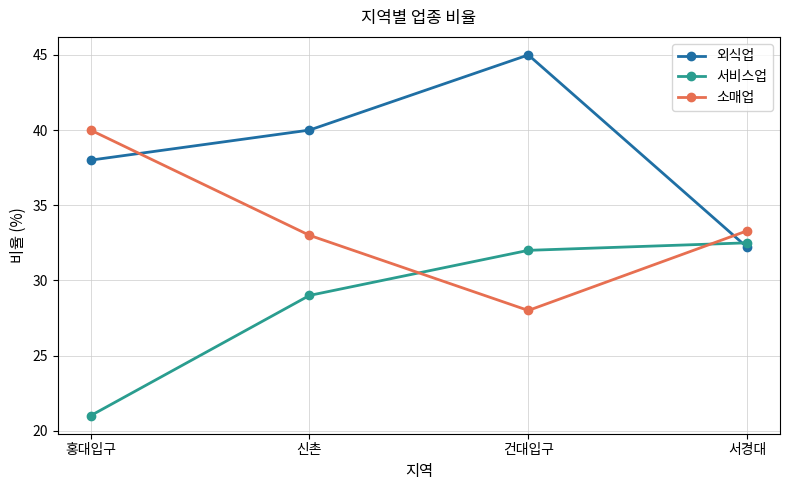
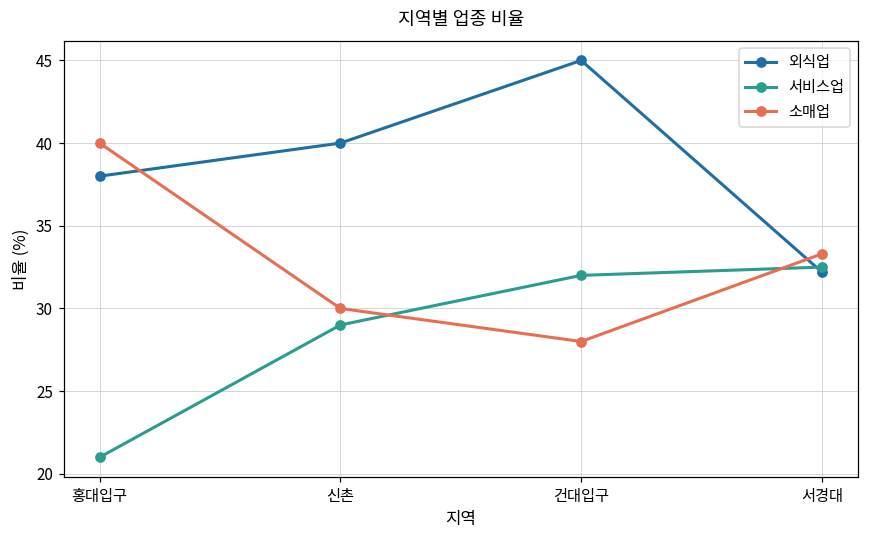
  {
    "소매업": {
      "홍대입구": 40,
-     "신촌": 33,
+     "신촌": 30,
      "건대입구": 28,
      "서경대": 33.3
    }
  }
